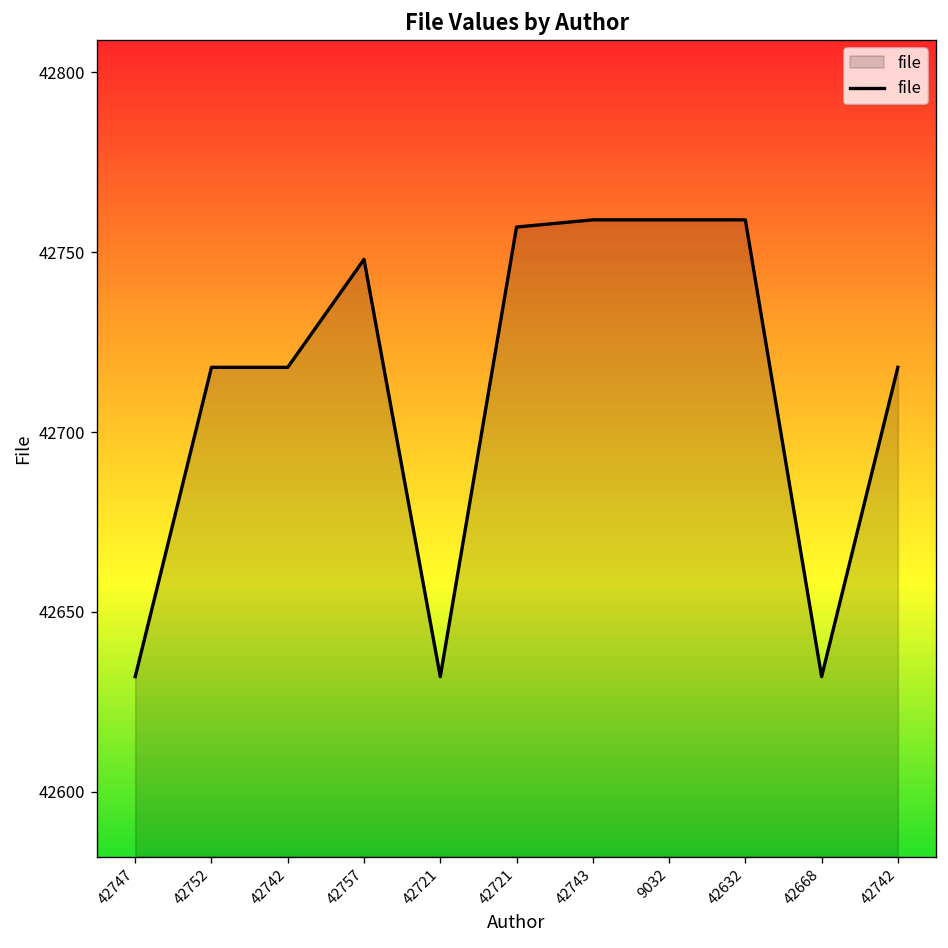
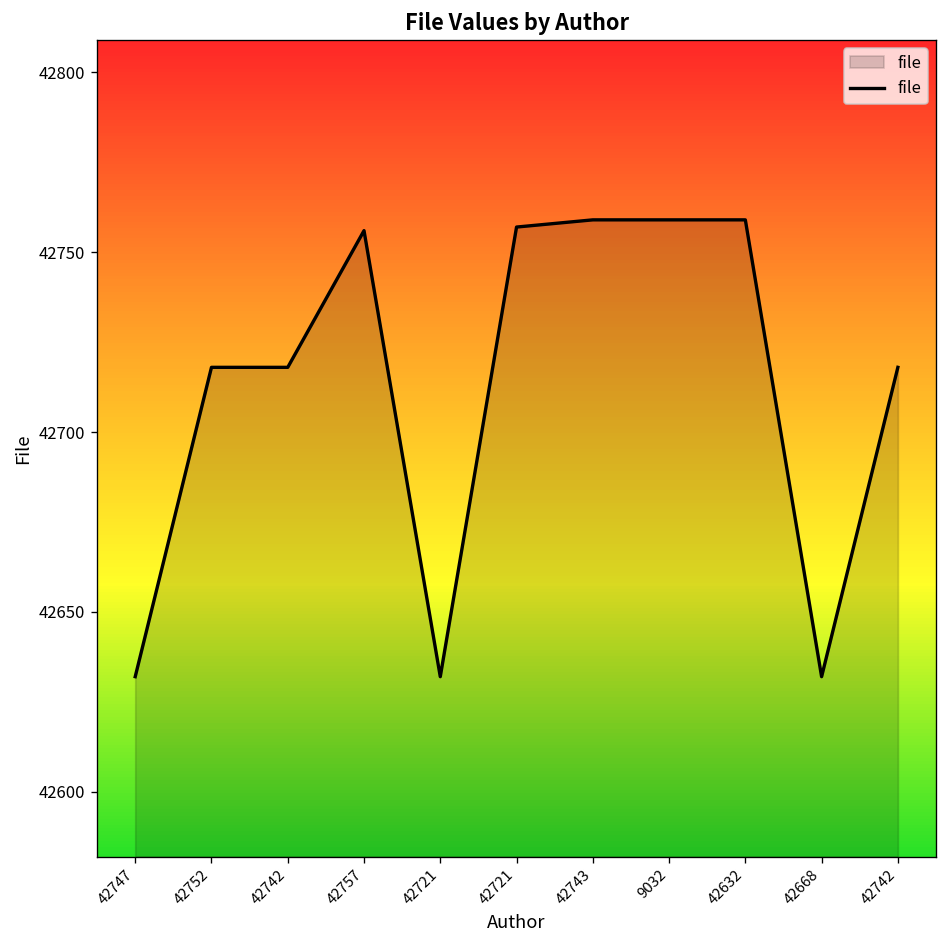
  {
    "42747": 42632,
    "42752": 42718,
-   "42757": 42748,
+   "42757": 42756,
    "42743": 42759,
    "9032": 42759,
    "42632": 42759,
    "42668": 42632
  }
